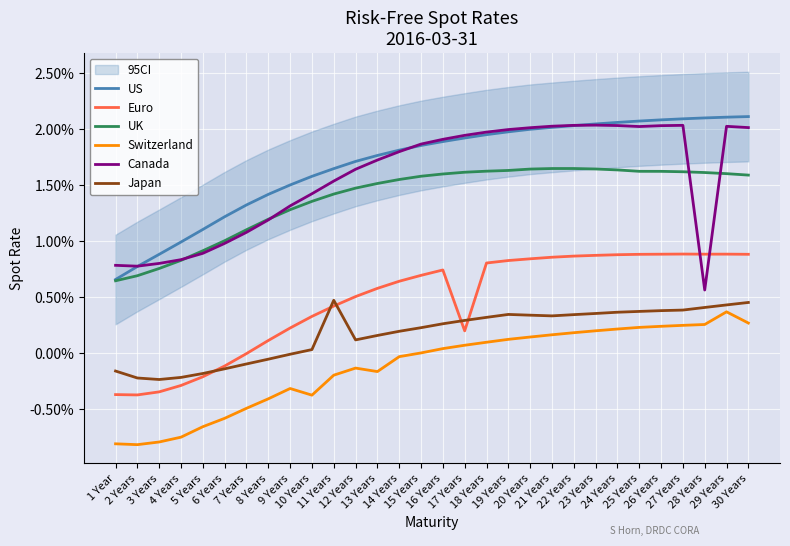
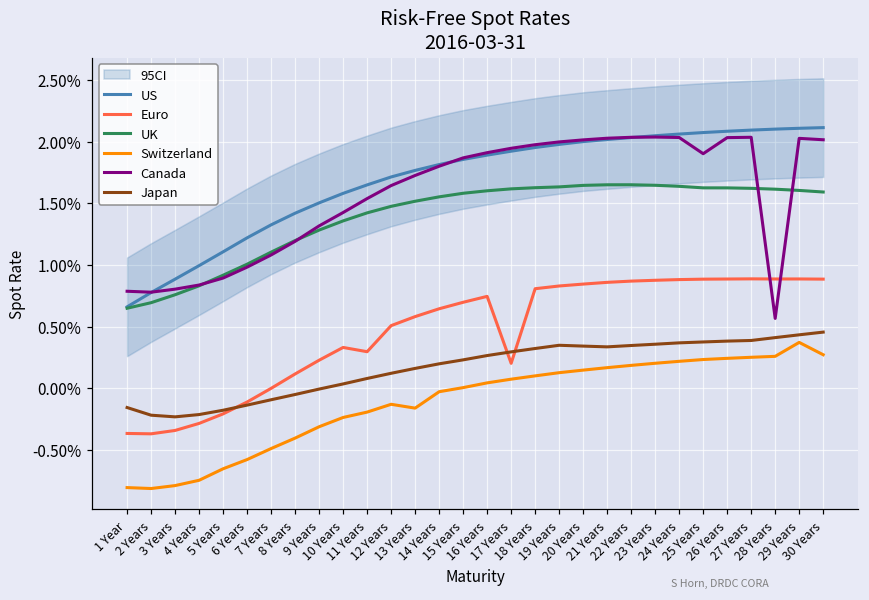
  {
    "Euro": {
      "1 Year": "-0.37%",
      "2 Years": "-0.37%",
      "3 Years": "-0.34%",
      "4 Years": "-0.29%",
      "5 Years": "-0.21%",
      "6 Years": "-0.11%",
      "7 Years": "0.00%",
      "8 Years": "0.12%",
      "9 Years": "0.23%",
      "10 Years": "0.33%",
-     "11 Years": "0.42%",
+     "11 Years": "0.30%",
      "12 Years": "0.51%",
      "13 Years": "0.58%",
      "14 Years": "0.64%",
      "15 Years": "0.70%",
      "16 Years": "0.75%",
      "17 Years": "0.20%",
      "18 Years": "0.81%",
      "19 Years": "0.83%",
      "20 Years": "0.84%",
      "21 Years": "0.86%",
      "22 Years": "0.87%",
      "23 Years": "0.88%",
      "24 Years": "0.88%",
      "25 Years": "0.88%",
      "26 Years": "0.89%",
      "27 Years": "0.89%",
      "28 Years": "0.89%",
      "29 Years": "0.89%",
      "30 Years": "0.88%"
    },
    "UK": {
      "2 Years": "0.69%",
      "3 Years": "0.76%",
      "5 Years": "0.92%",
      "6 Years": "1.01%",
      "7 Years": "1.10%",
      "9 Years": "1.28%",
      "10 Years": "1.36%",
      "11 Years": "1.42%",
      "12 Years": "1.48%",
      "13 Years": "1.52%",
      "14 Years": "1.55%",
      "15 Years": "1.58%",
      "16 Years": "1.60%",
      "17 Years": "1.62%",
      "18 Years": "1.63%",
      "19 Years": "1.63%",
      "20 Years": "1.65%",
      "21 Years": "1.65%",
      "22 Years": "1.65%",
      "23 Years": "1.65%",
      "24 Years": "1.64%",
      "25 Years": "1.63%",
      "26 Years": "1.63%",
      "27 Years": "1.62%",
      "28 Years": "1.61%",
      "29 Years": "1.60%",
      "30 Years": "1.59%"
    },
    "Switzerland": {
      "1 Year": "-0.81%",
      "2 Years": "-0.81%",
      "3 Years": "-0.79%",
      "4 Years": "-0.75%",
      "5 Years": "-0.65%",
      "6 Years": "-0.58%",
      "7 Years": "-0.49%",
      "8 Years": "-0.40%",
      "9 Years": "-0.31%",
-     "10 Years": "-0.37%",
+     "10 Years": "-0.24%",
      "11 Years": "-0.19%",
      "12 Years": "-0.13%",
      "13 Years": "-0.16%",
      "14 Years": "-0.03%",
      "15 Years": "0.00%",
      "16 Years": "0.04%",
      "17 Years": "0.07%",
      "18 Years": "0.10%",
      "19 Years": "0.13%",
      "20 Years": "0.15%",
      "21 Years": "0.17%",
      "22 Years": "0.19%",
      "23 Years": "0.20%",
      "24 Years": "0.22%",
      "25 Years": "0.23%",
      "26 Years": "0.24%",
      "27 Years": "0.25%",
      "28 Years": "0.26%",
      "29 Years": "0.37%",
      "30 Years": "0.27%"
    },
    "Canada": {
      "1 Year": "0.79%",
      "3 Years": "0.80%",
      "5 Years": "0.89%",
      "6 Years": "0.98%",
      "7 Years": "1.08%",
      "9 Years": "1.32%",
      "10 Years": "1.43%",
      "11 Years": "1.54%",
      "12 Years": "1.64%",
      "13 Years": "1.73%",
      "17 Years": "1.95%",
      "18 Years": "1.98%",
      "24 Years": "2.03%",
-     "25 Years": "2.02%",
+     "25 Years": "1.90%",
      "26 Years": "2.03%",
      "27 Years": "2.04%",
      "28 Years": "0.57%",
      "29 Years": "2.03%",
      "30 Years": "2.02%"
    },
    "Japan": {
      "1 Year": "-0.16%",
      "2 Years": "-0.22%",
      "3 Years": "-0.23%",
      "4 Years": "-0.21%",
      "5 Years": "-0.18%",
      "6 Years": "-0.14%",
      "7 Years": "-0.09%",
      "8 Years": "-0.05%",
      "9 Years": "-0.01%",
      "10 Years": "0.03%",
-     "11 Years": "0.47%",
+     "11 Years": "0.08%",
      "12 Years": "0.12%",
      "13 Years": "0.16%",
      "14 Years": "0.20%",
      "15 Years": "0.23%",
      "16 Years": "0.26%",
      "17 Years": "0.29%",
      "18 Years": "0.32%",
      "19 Years": "0.35%",
      "20 Years": "0.34%",
      "21 Years": "0.34%",
      "22 Years": "0.35%",
      "23 Years": "0.36%",
      "24 Years": "0.37%",
      "25 Years": "0.38%",
      "26 Years": "0.38%",
      "27 Years": "0.39%",
      "28 Years": "0.41%",
      "29 Years": "0.43%",
      "30 Years": "0.46%"
    }
  }
